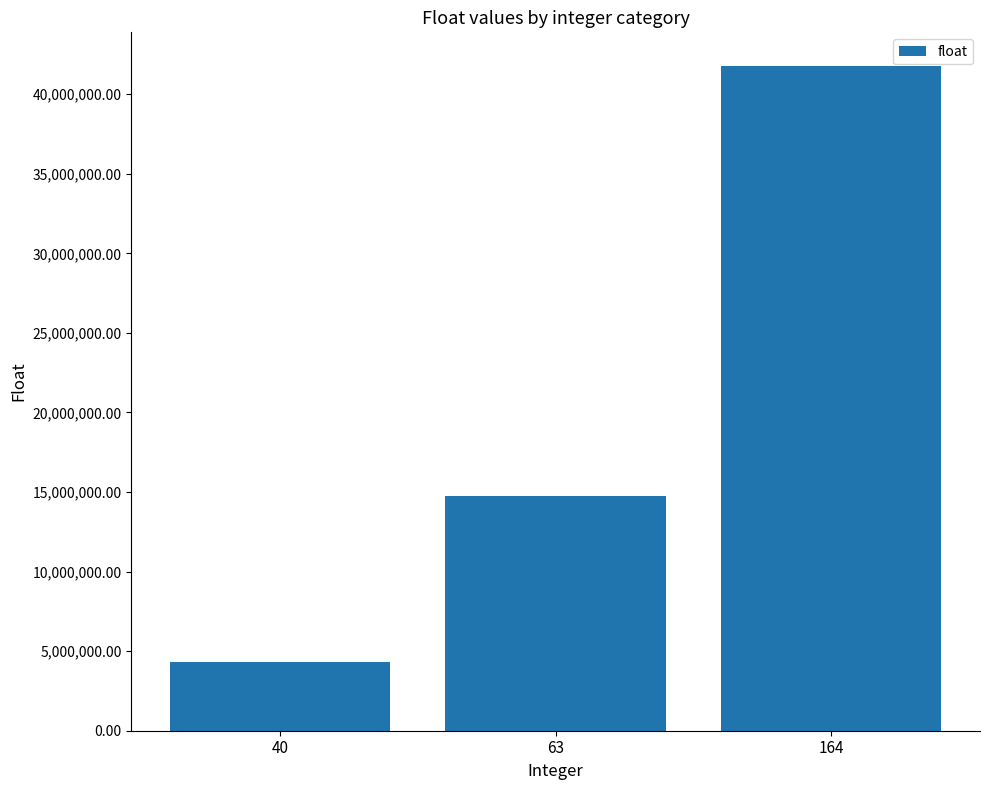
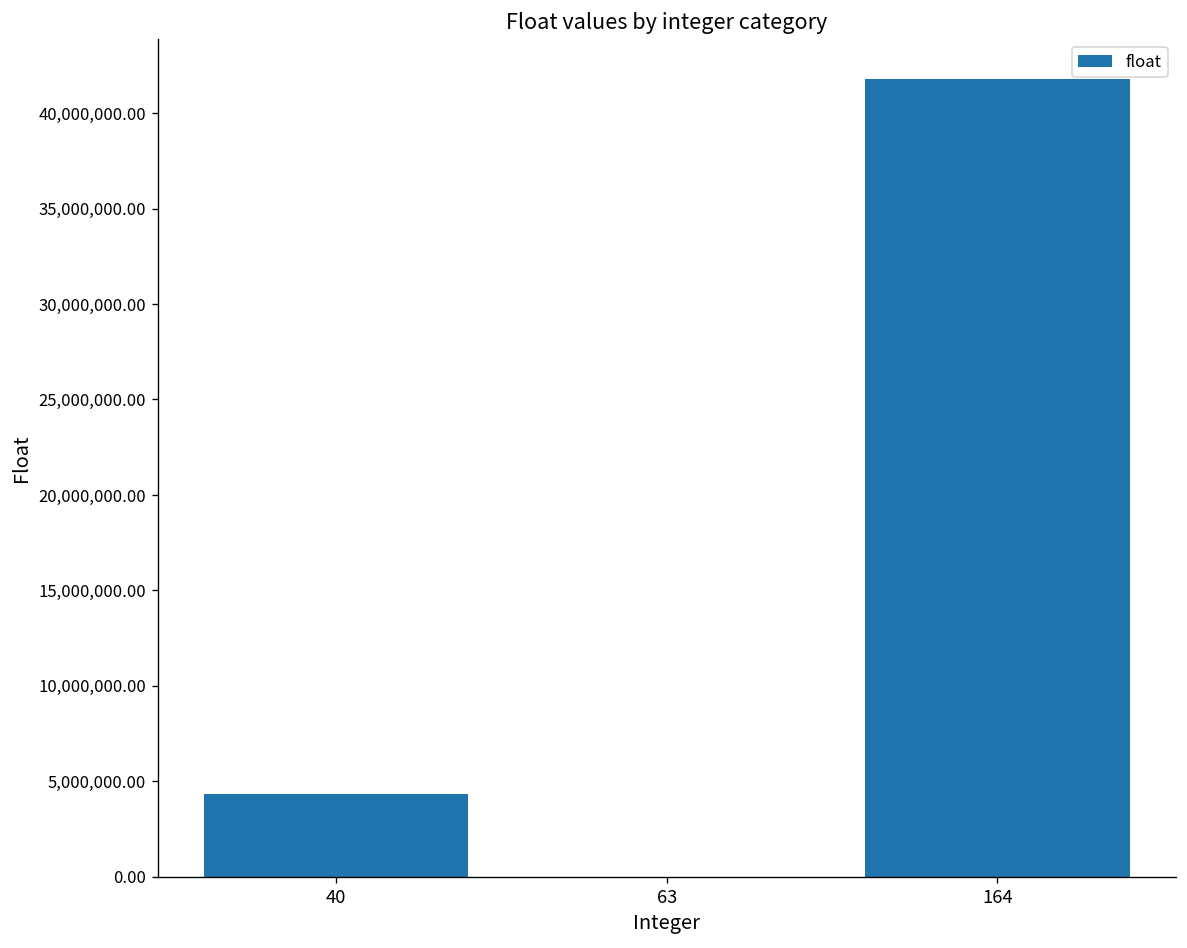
  {
    "40": "4,300,000",
-   "63": "14,700,000",
+   "63": "0",
    "164": "41,800,000"
  }
